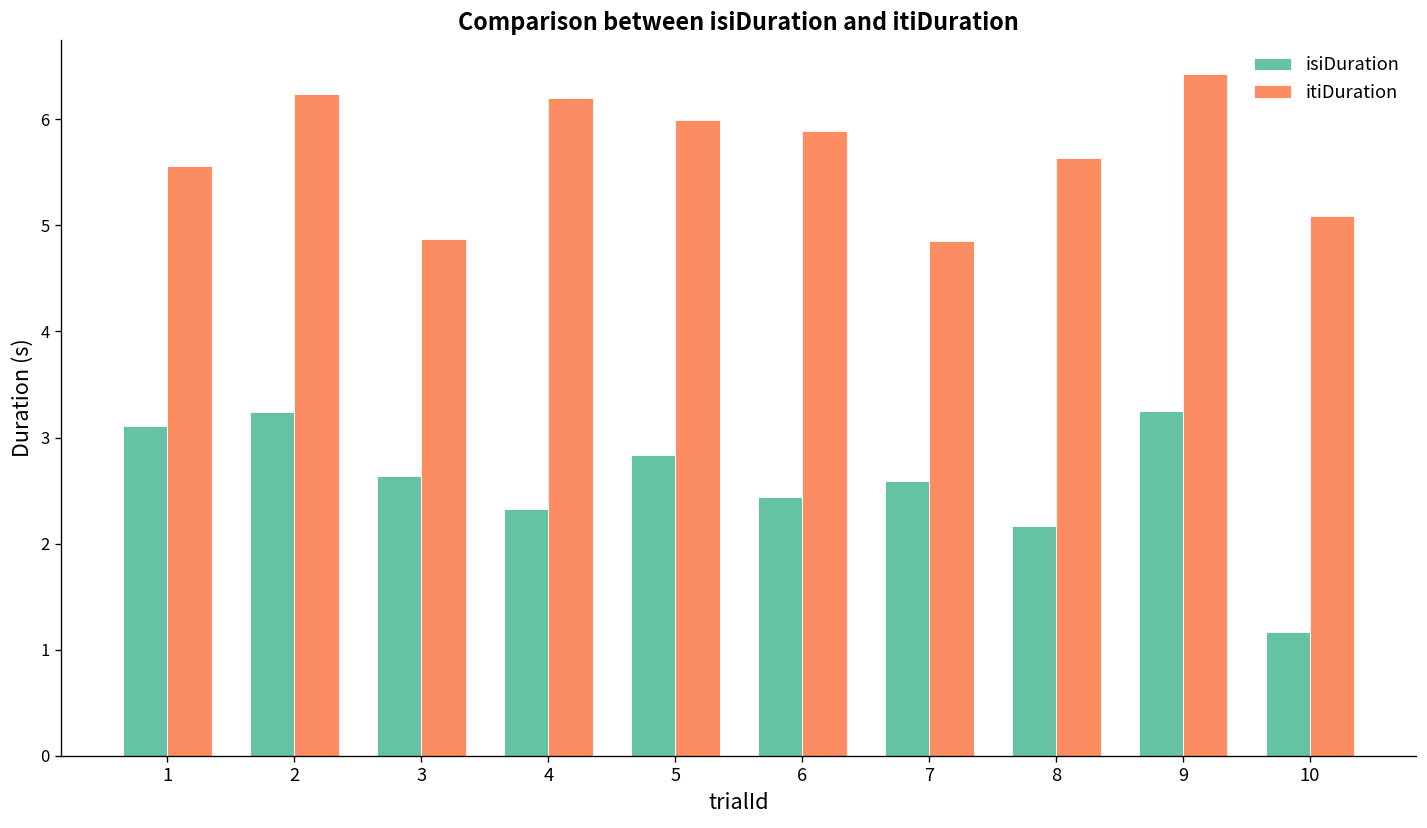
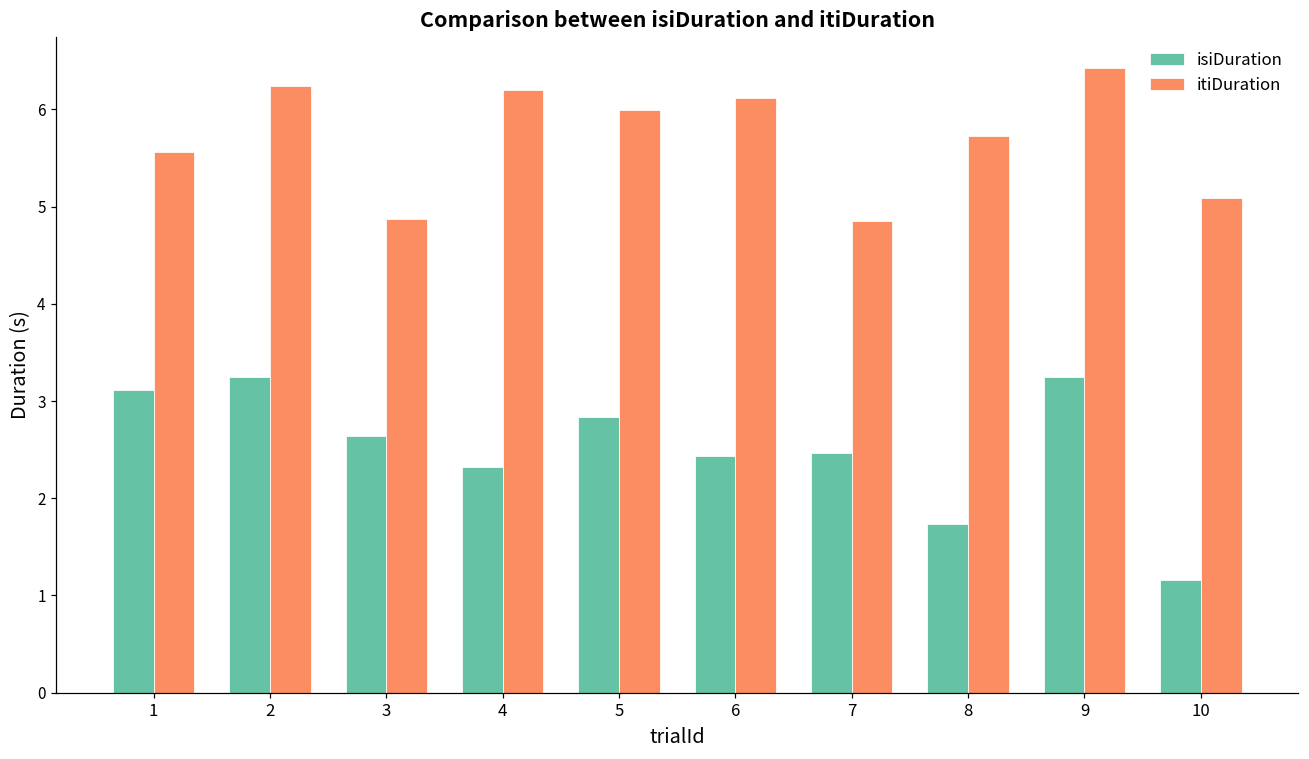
  {
    "isiDuration": {
      "1": 3.1,
      "2": 3.2,
      "3": 2.6,
      "4": 2.3,
      "5": 2.8,
      "6": 2.4,
-     "7": 2.6,
-     "8": 2.2,
+     "7": 2.5,
+     "8": 1.7,
      "9": 3.2,
      "10": 1.2
    },
    "itiDuration": {
      "1": 5.6,
      "2": 6.2,
      "3": 4.9,
      "4": 6.2,
      "5": 6.0,
-     "6": 5.9,
+     "6": 6.1,
      "7": 4.9,
-     "8": 5.6,
+     "8": 5.7,
      "9": 6.4,
      "10": 5.1
    }
  }
